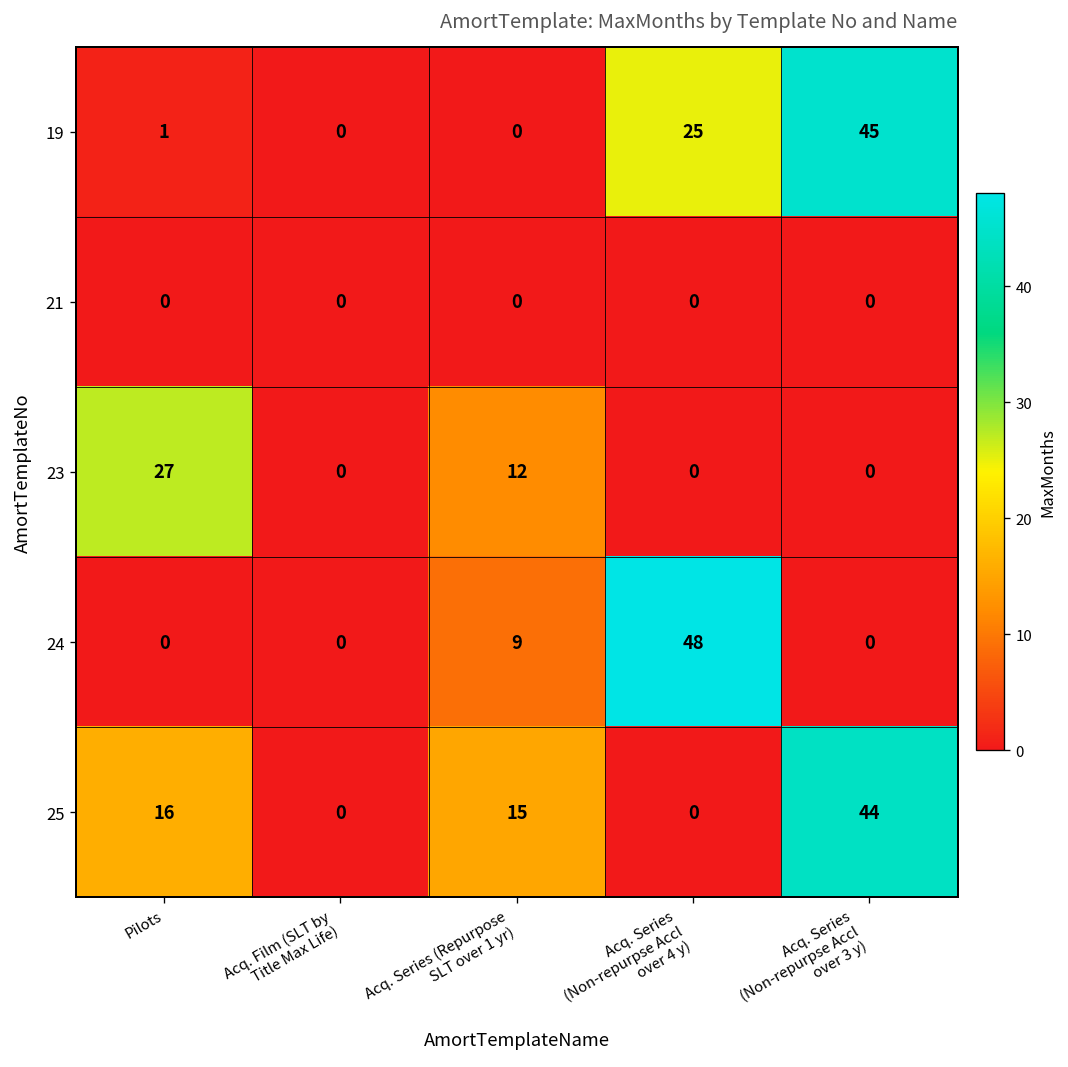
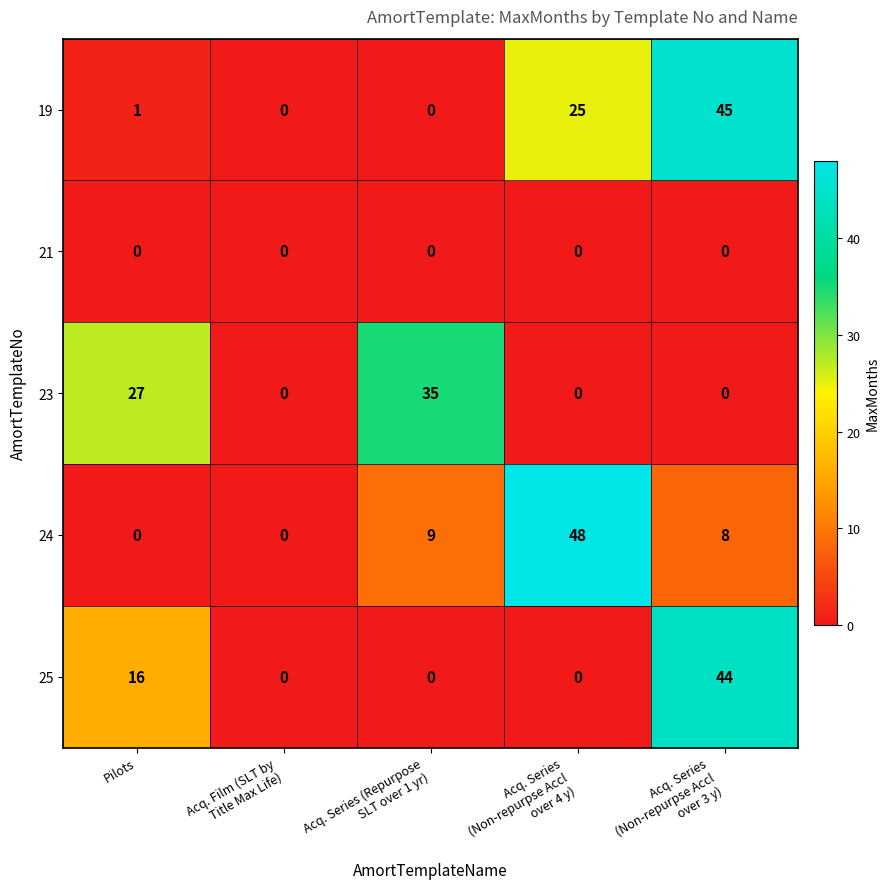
  {
    "19": {
      "Pilots": 1,
      "Acq. Film (SLT by Title Max Life)": 0,
      "Acq. Series (Repurpose SLT over 1 yr)": 0,
      "Acq. Series (Non-repurpse Accl over 4 y)": 25,
      "Acq. Series (Non-repurpse Accl over 3 y)": 45
    },
    "21": {
      "Pilots": 0,
      "Acq. Film (SLT by Title Max Life)": 0,
      "Acq. Series (Repurpose SLT over 1 yr)": 0,
      "Acq. Series (Non-repurpse Accl over 4 y)": 0,
      "Acq. Series (Non-repurpse Accl over 3 y)": 0
    },
    "23": {
      "Pilots": 27,
      "Acq. Film (SLT by Title Max Life)": 0,
-     "Acq. Series (Repurpose SLT over 1 yr)": 12,
+     "Acq. Series (Repurpose SLT over 1 yr)": 35,
      "Acq. Series (Non-repurpse Accl over 4 y)": 0,
      "Acq. Series (Non-repurpse Accl over 3 y)": 0
    },
    "24": {
      "Pilots": 0,
      "Acq. Film (SLT by Title Max Life)": 0,
      "Acq. Series (Repurpose SLT over 1 yr)": 9,
      "Acq. Series (Non-repurpse Accl over 4 y)": 48,
-     "Acq. Series (Non-repurpse Accl over 3 y)": 0
+     "Acq. Series (Non-repurpse Accl over 3 y)": 8
    },
    "25": {
      "Pilots": 16,
      "Acq. Film (SLT by Title Max Life)": 0,
-     "Acq. Series (Repurpose SLT over 1 yr)": 15,
+     "Acq. Series (Repurpose SLT over 1 yr)": 0,
      "Acq. Series (Non-repurpse Accl over 4 y)": 0,
      "Acq. Series (Non-repurpse Accl over 3 y)": 44
    }
  }
